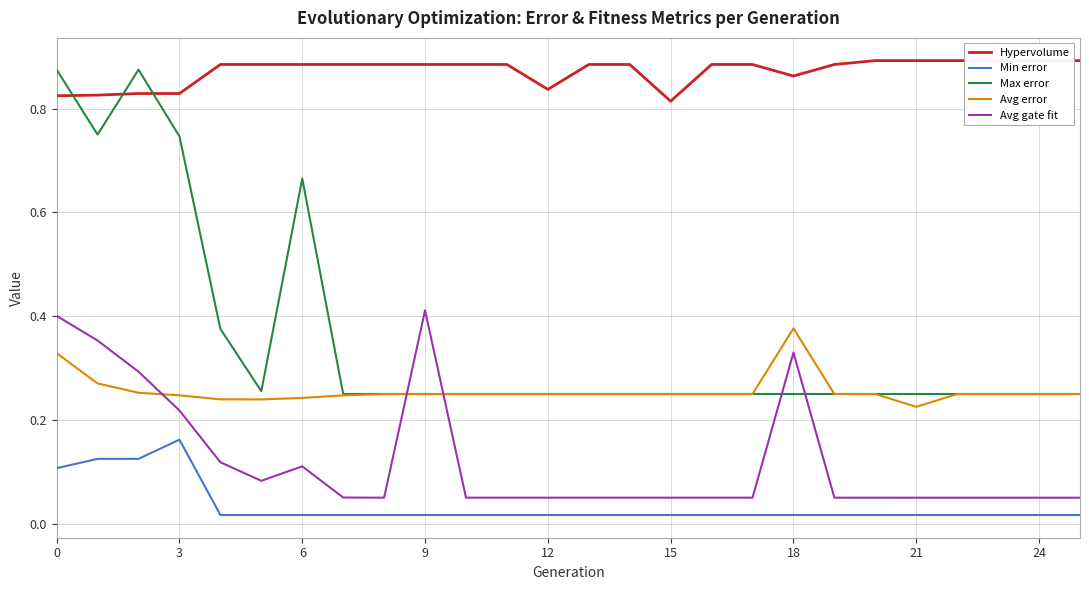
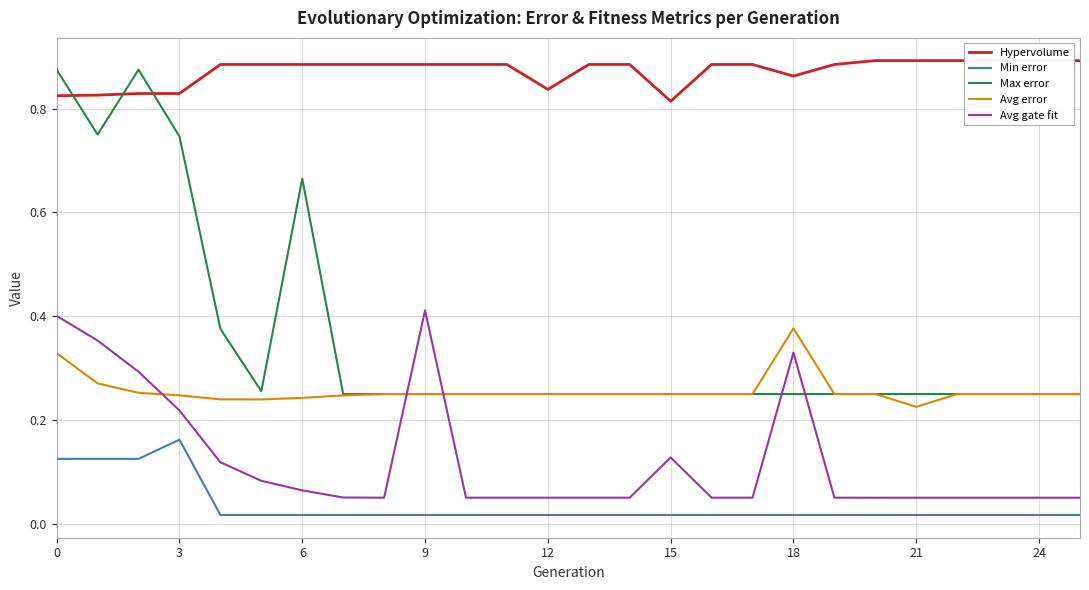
  {
    "Hypervolume": {
      "0": 0.82,
      "3": 0.83,
      "6": 0.89,
      "9": 0.89,
      "12": 0.84,
      "15": 0.81,
      "18": 0.86,
      "21": 0.89
    },
    "Min error": {
-     "0": 0.11,
+     "0": 0.13,
      "3": 0.16,
      "6": 0.02,
      "9": 0.02,
      "12": 0.02,
      "15": 0.02,
      "18": 0.02,
      "21": 0.02,
      "24": 0.02
    },
    "Max error": {
      "0": 0.88,
      "3": 0.75,
      "6": 0.67,
      "18": 0.25,
      "21": 0.25
    },
    "Avg error": {
      "0": 0.33,
      "3": 0.25,
      "6": 0.24,
      "18": 0.38,
      "21": 0.23
    },
    "Avg gate fit": {
      "0": 0.40,
      "3": 0.22,
-     "6": 0.11,
+     "6": 0.06,
      "9": 0.41,
      "12": 0.05,
-     "15": 0.05,
+     "15": 0.13,
      "18": 0.33,
      "21": 0.05,
      "24": 0.05
    }
  }
